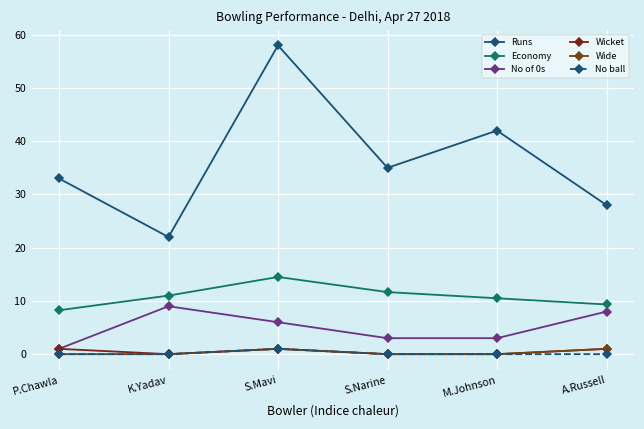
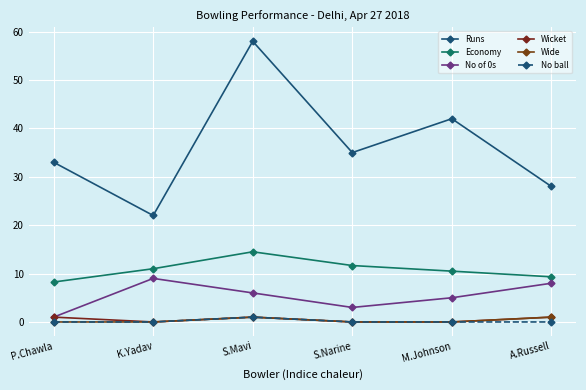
  {
    "No of 0s": {
      "K.Yadav": 9,
      "S.Mavi": 6,
      "S.Narine": 3,
-     "M.Johnson": 3,
+     "M.Johnson": 5,
      "A.Russell": 8
    }
  }
